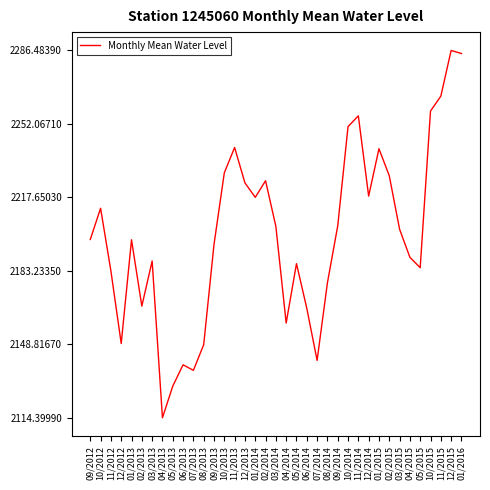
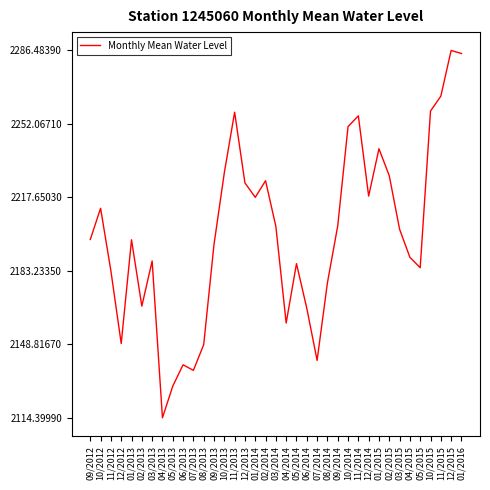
  {
    "09/2012": 2198,
    "10/2012": 2213,
    "11/2012": 2183,
    "12/2012": 2149,
    "01/2013": 2198,
    "02/2013": 2167,
    "03/2013": 2188,
    "04/2013": 2114,
    "05/2013": 2129,
    "06/2013": 2139,
    "07/2013": 2137,
    "08/2013": 2149,
    "09/2013": 2196,
    "10/2013": 2229,
-   "11/2013": 2241,
+   "11/2013": 2258,
    "12/2013": 2224,
    "01/2014": 2218,
    "02/2014": 2225,
    "03/2014": 2204,
    "04/2014": 2159,
    "05/2014": 2187,
    "06/2014": 2166,
    "07/2014": 2141,
    "08/2014": 2178,
    "09/2014": 2204,
    "10/2014": 2251,
    "11/2014": 2256,
    "12/2014": 2218,
    "01/2015": 2240,
    "02/2015": 2228,
    "03/2015": 2203,
    "04/2015": 2190,
    "05/2015": 2185,
    "10/2015": 2258,
    "11/2015": 2265,
    "12/2015": 2286,
    "01/2016": 2285
  }
